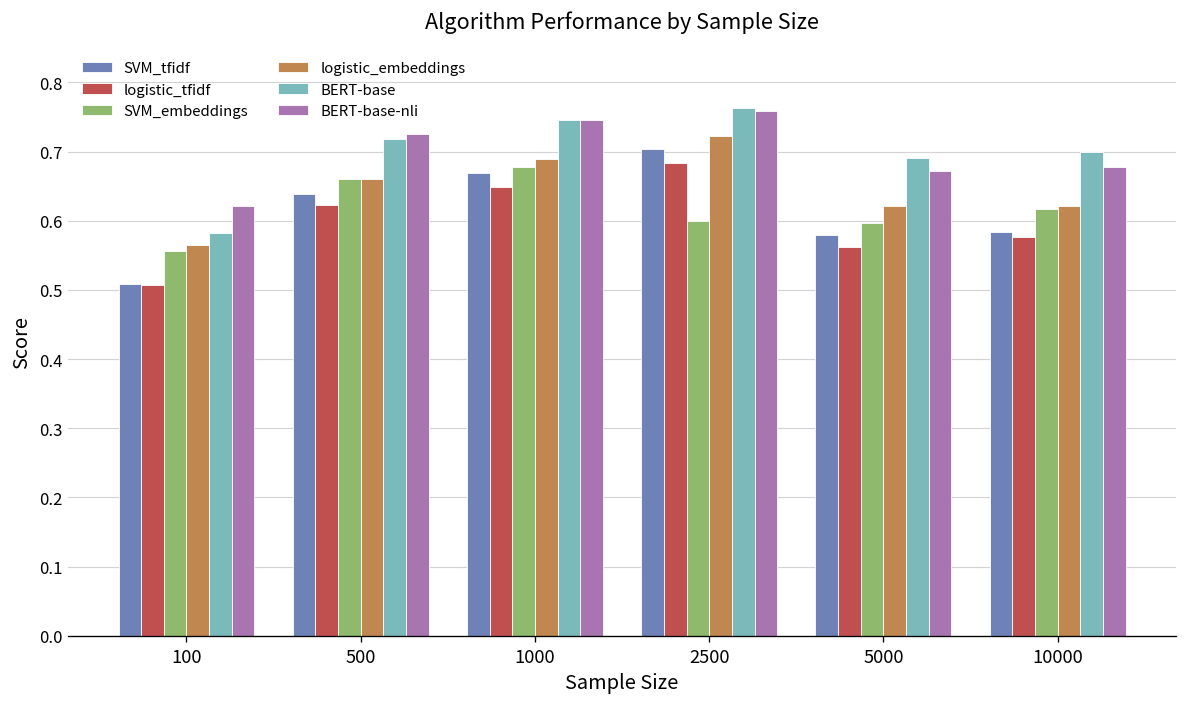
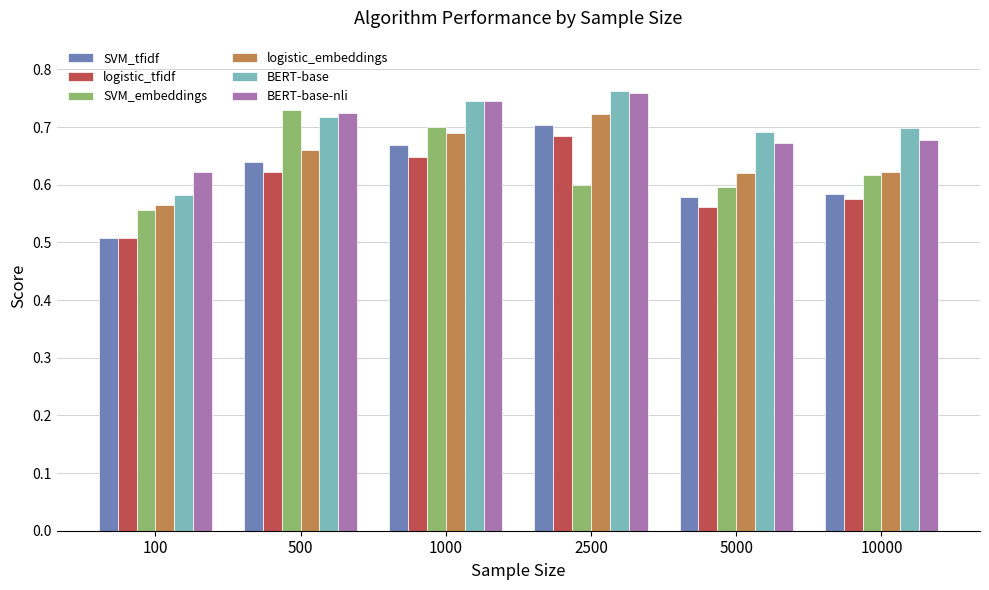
  {
    "SVM_embeddings": {
      "100": 0.56,
-     "500": 0.66,
-     "1000": 0.68,
+     "500": 0.73,
+     "1000": 0.70,
      "2500": 0.60,
      "5000": 0.60,
      "10000": 0.62
    }
  }
